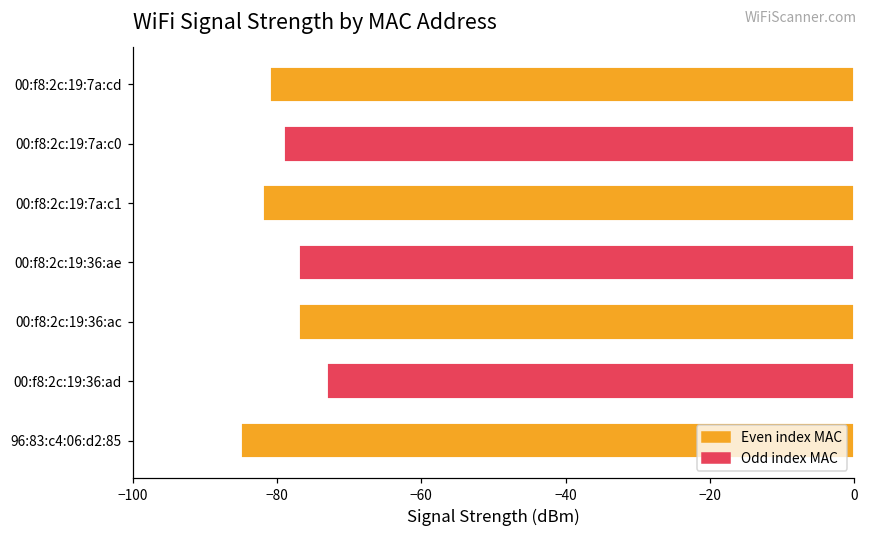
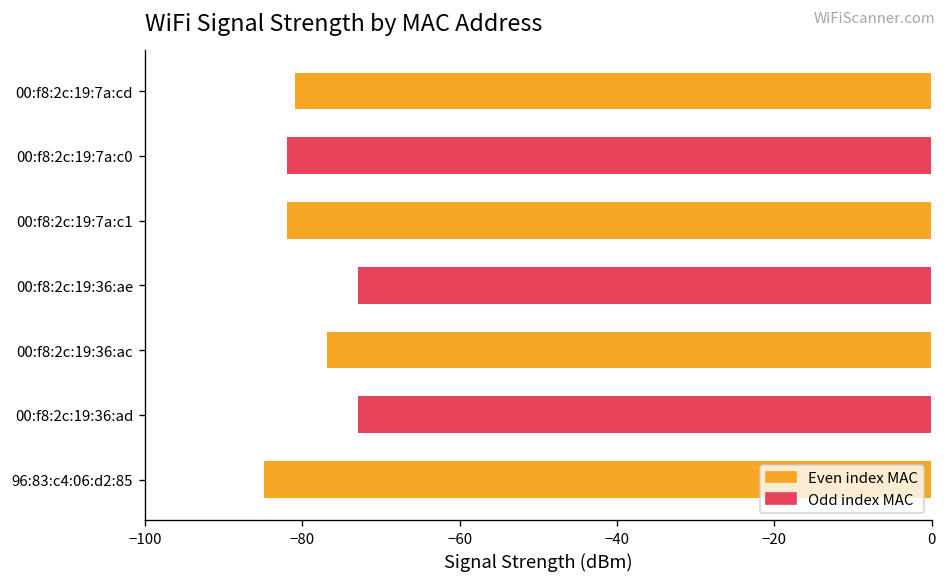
  {
    "00:f8:2c:19:7a:cd": -81,
-   "00:f8:2c:19:7a:c0": -79,
+   "00:f8:2c:19:7a:c0": -82,
    "00:f8:2c:19:7a:c1": -82,
-   "00:f8:2c:19:36:ae": -77,
+   "00:f8:2c:19:36:ae": -73,
    "00:f8:2c:19:36:ac": -77,
    "00:f8:2c:19:36:ad": -73,
    "96:83:c4:06:d2:85": -85
  }
